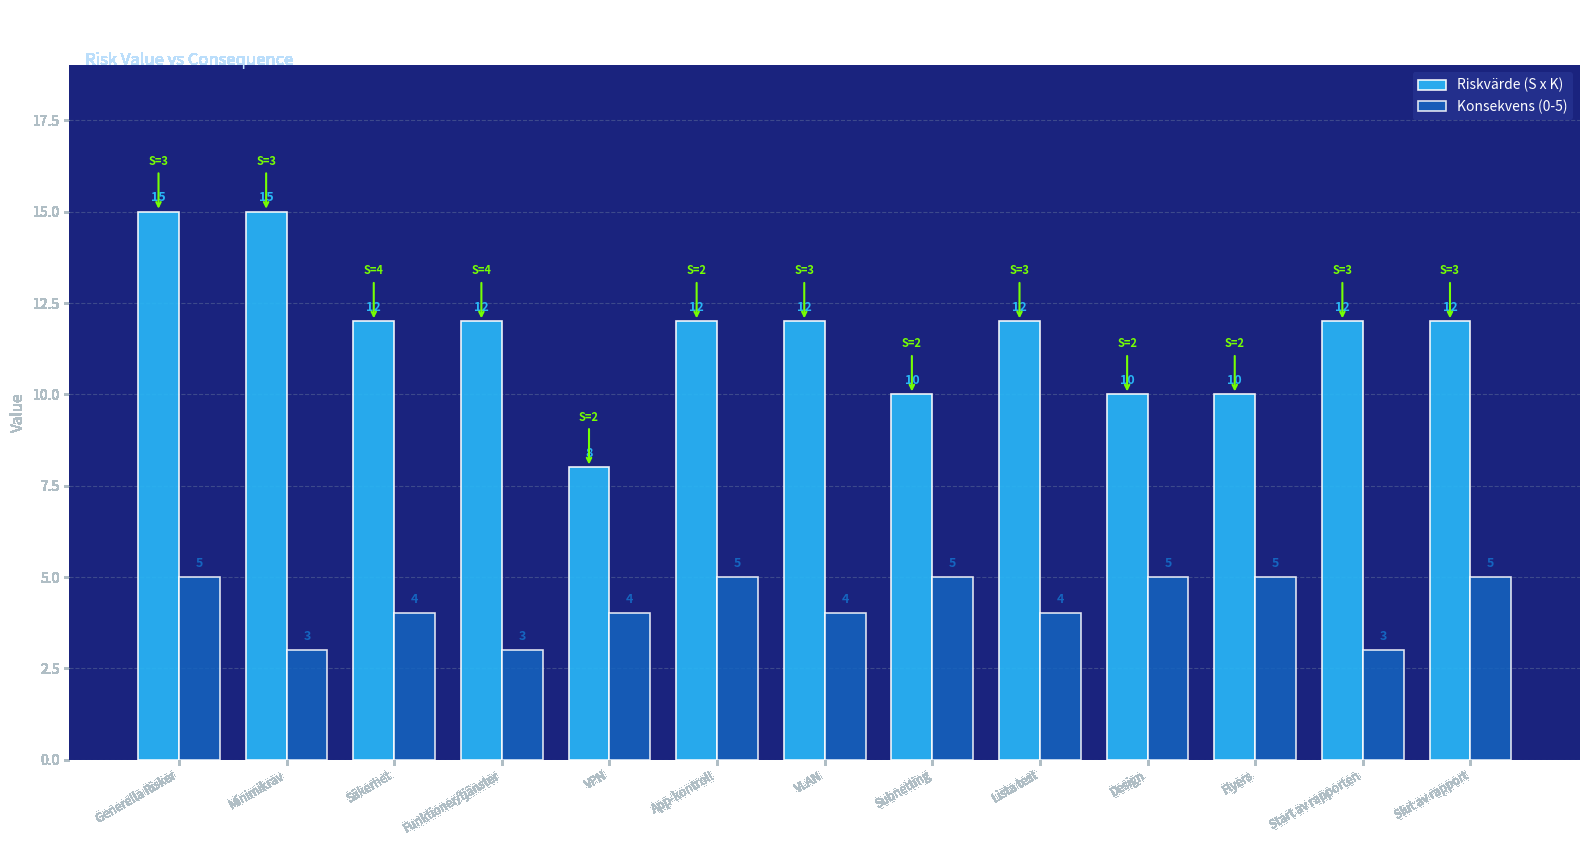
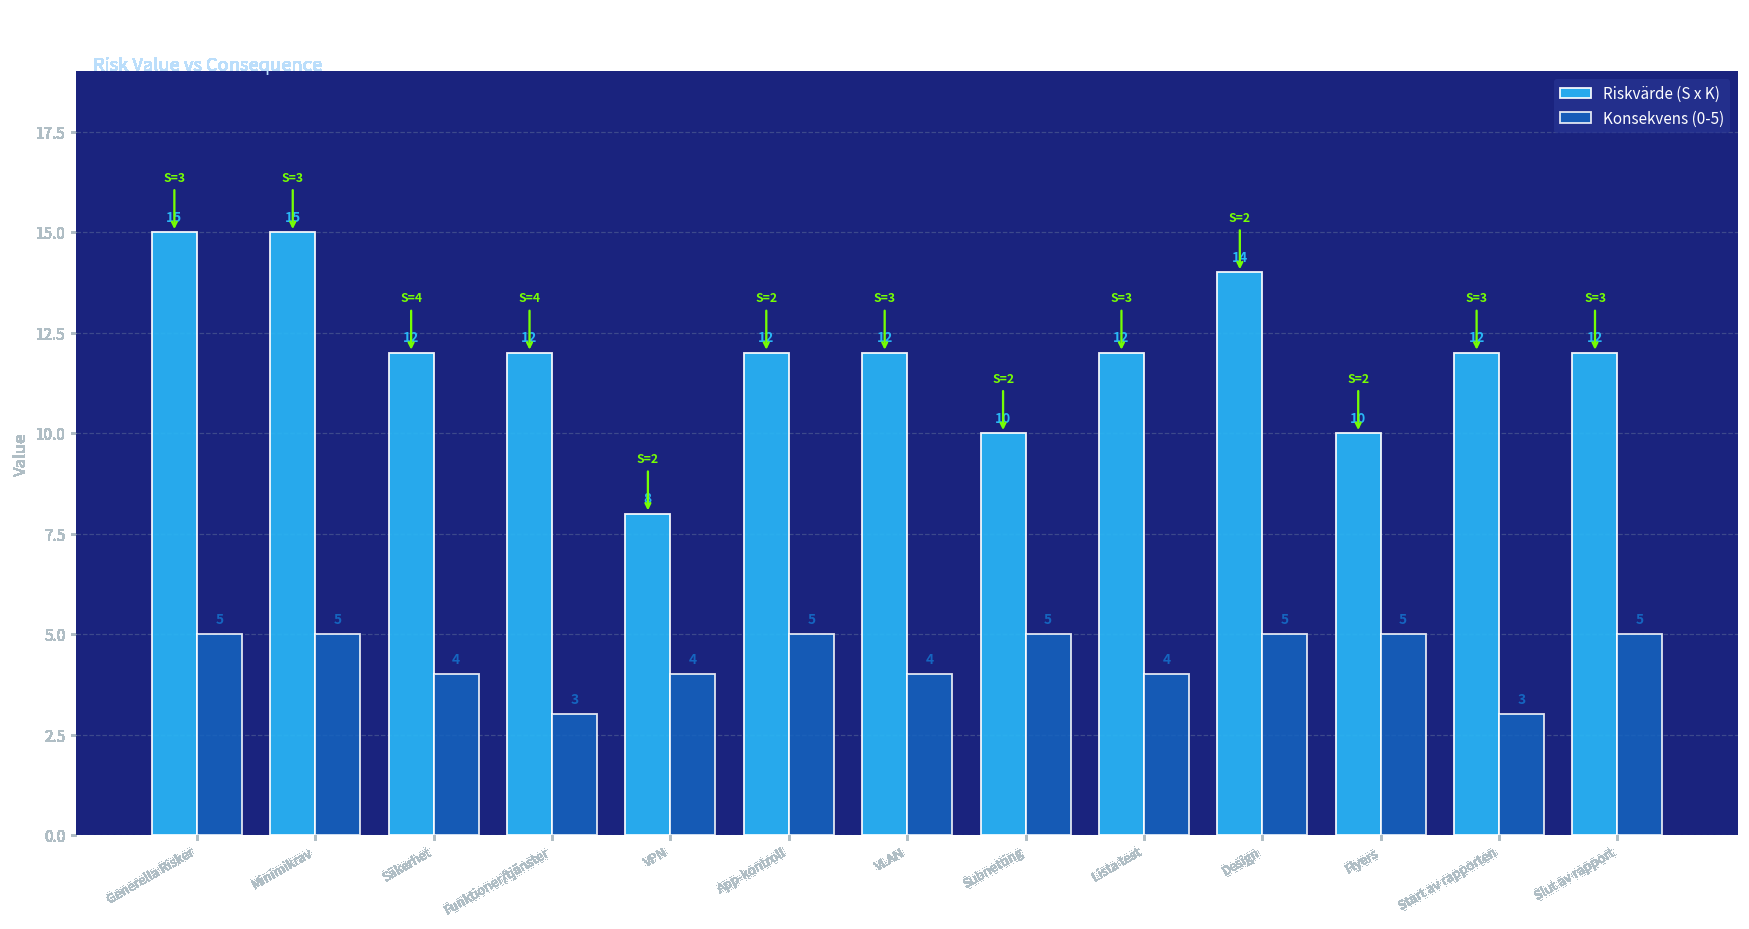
  {
    "Riskvärde (S x K)": {
-     "Design": 10
+     "Design": 14
    },
    "Konsekvens (0-5)": {
      "Generella Risker": 5,
-     "Minimikrav": 3,
+     "Minimikrav": 5,
      "Säkerhet": 4,
      "Funktioner/tjänster": 3,
      "VPN": 4,
      "App-kontroll": 5,
      "VLAN": 4,
      "Subnetting": 5,
      "Lista test": 4,
      "Design": 5,
      "Flyers": 5,
      "Start av rapporten": 3,
      "Slut av rapport": 5
    }
  }
